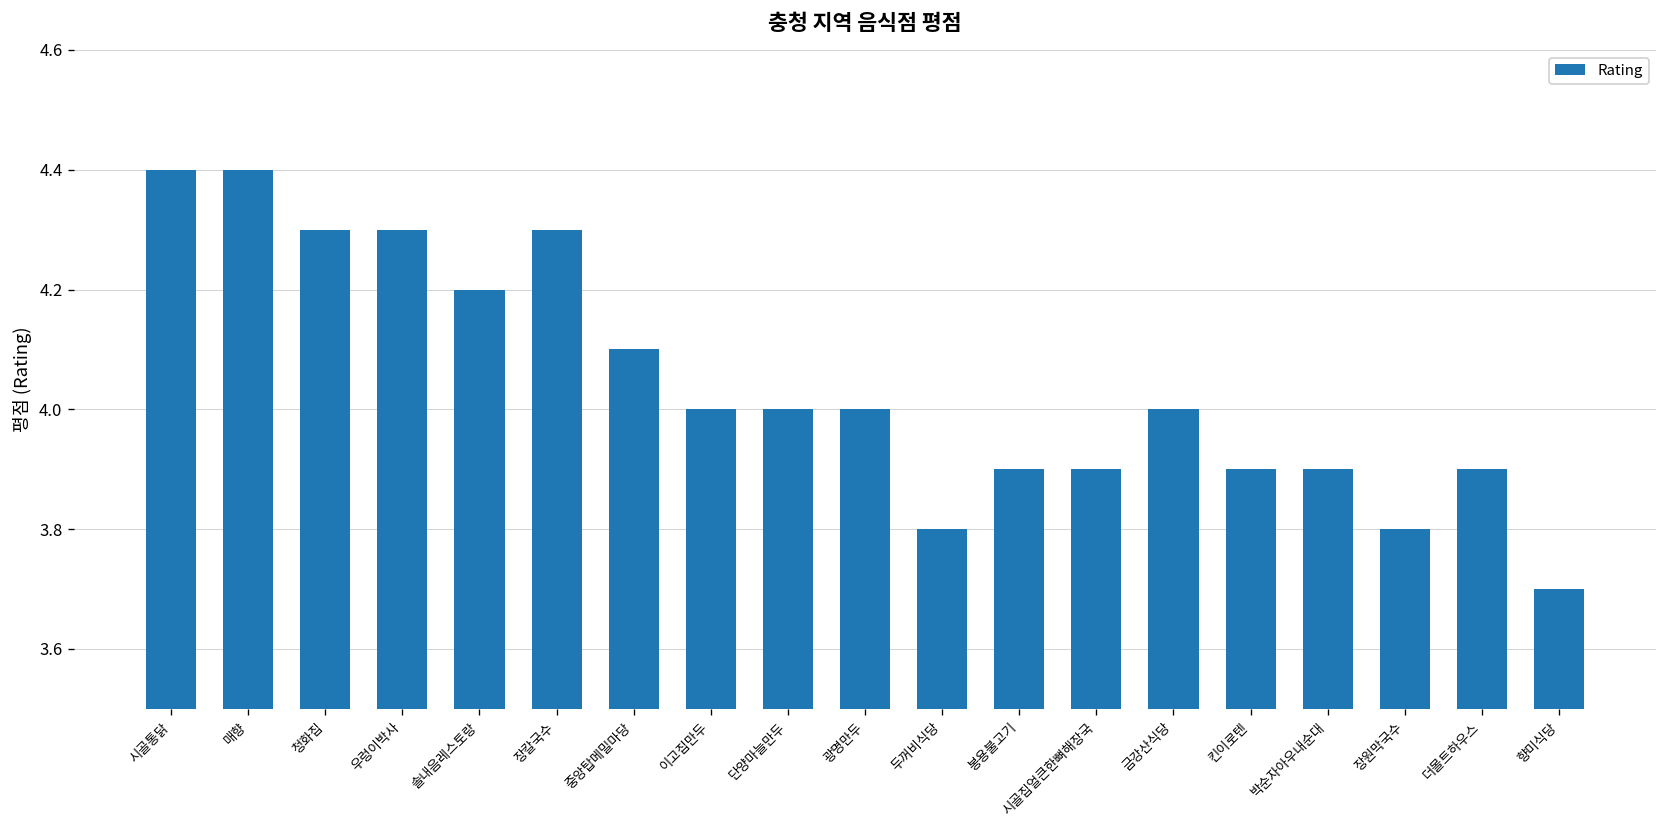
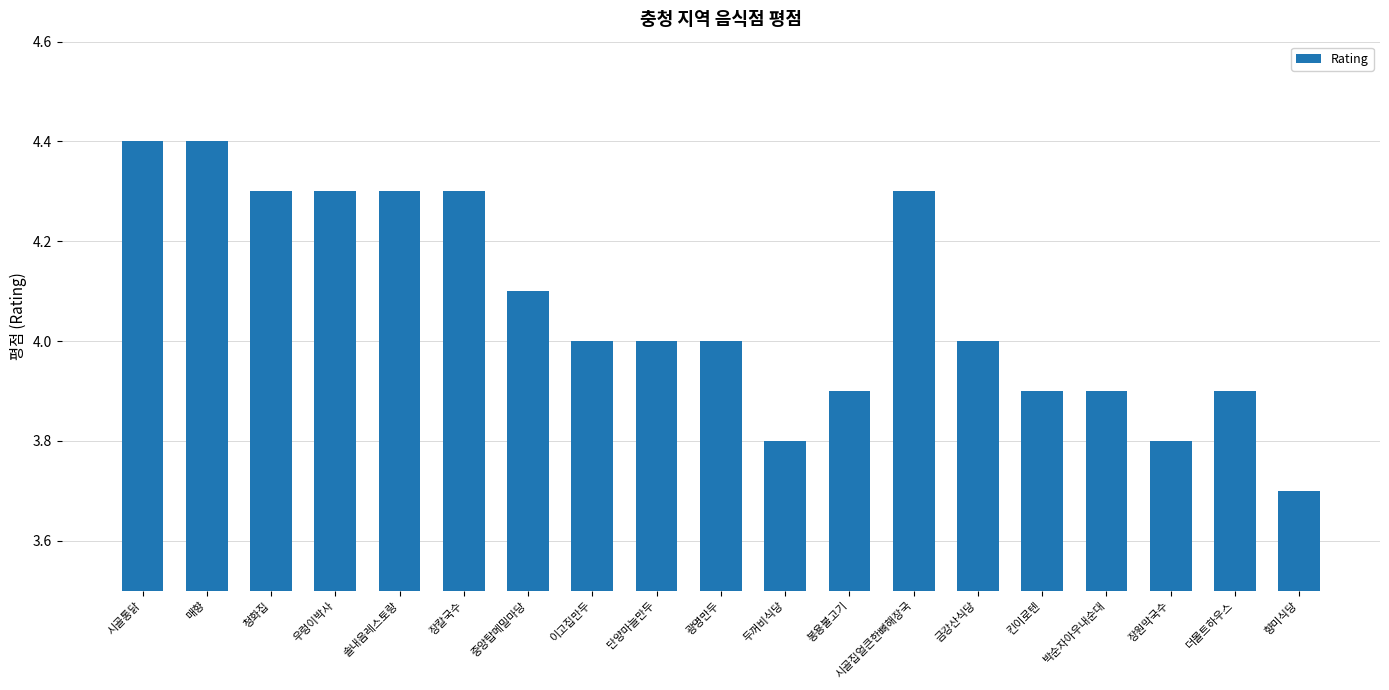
  {
    "시골통닭": 4.4,
    "매향": 4.4,
    "청화집": 4.3,
    "우렁이박사": 4.3,
-   "솔내음레스토랑": 4.2,
+   "솔내음레스토랑": 4.3,
    "장칼국수": 4.3,
    "중앙탑메밀마당": 4.1,
    "이고집만두": 4.0,
    "단양마늘만두": 4.0,
    "광명만두": 4.0,
    "두꺼비식당": 3.8,
    "봉용불고기": 3.9,
-   "시골집얼큰한뼈해장국": 3.9,
+   "시골집얼큰한뼈해장국": 4.3,
    "금강산식당": 4.0,
    "킨이로텐": 3.9,
    "박순자아우내순대": 3.9,
    "장원막국수": 3.8,
    "더몰트하우스": 3.9,
    "향미식당": 3.7
  }
